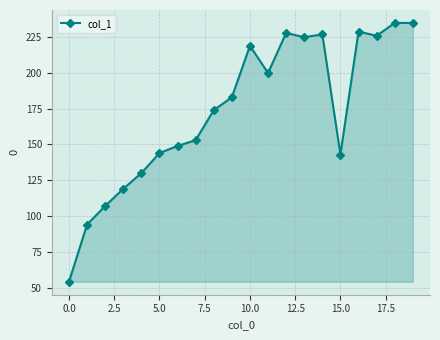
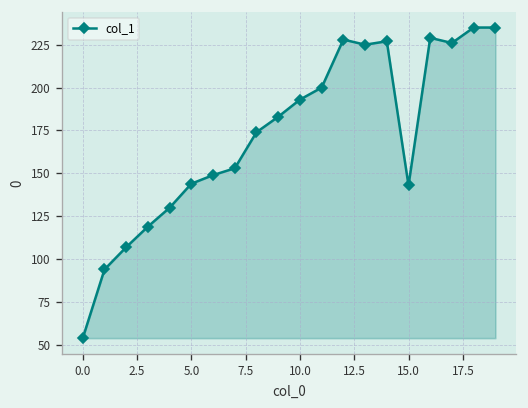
  {
    "0.0": 54,
    "5.0": 144,
-   "10.0": 219,
+   "10.0": 193,
    "15.0": 143
  }
